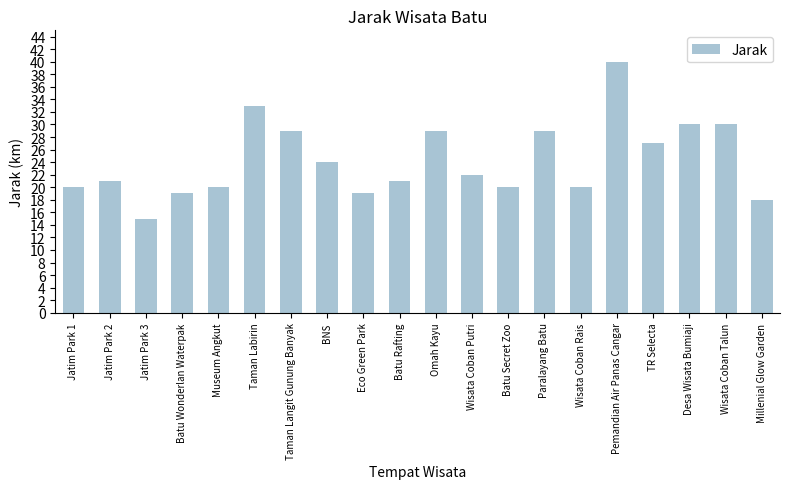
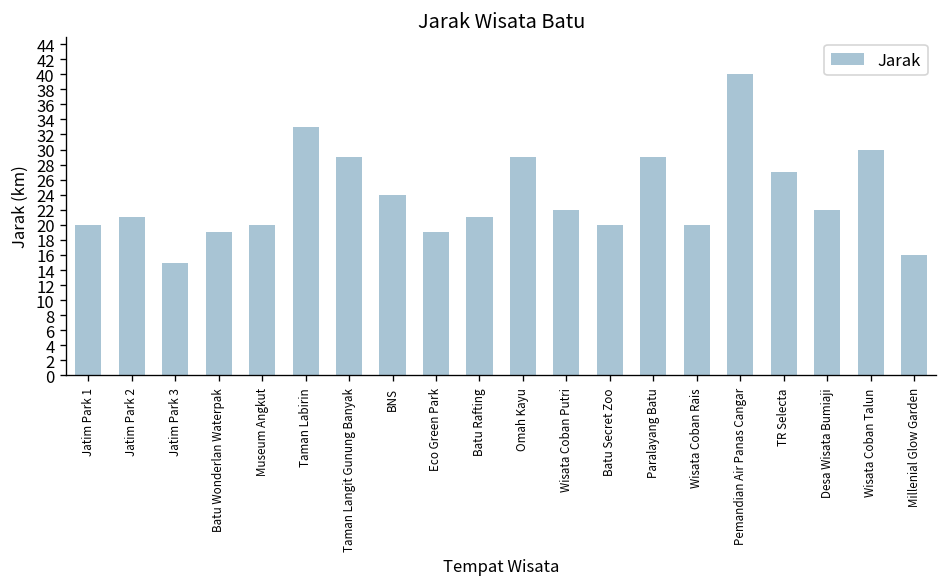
  {
    "Jatim Park 1": 20,
    "Jatim Park 2": 21,
    "Jatim Park 3": 15,
    "Batu Wonderlan Waterpak": 19,
    "Museum Angkut": 20,
    "Taman Labirin": 33,
    "Taman Langit Gunung Banyak": 29,
    "BNS": 24,
    "Eco Green Park": 19,
    "Batu Rafting": 21,
    "Omah Kayu": 29,
    "Wisata Coban Putri": 22,
    "Batu Secret Zoo": 20,
    "Paralayang Batu": 29,
    "Wisata Coban Rais": 20,
    "Pemandian Air Panas Cangar": 40,
    "TR Selecta": 27,
-   "Desa Wisata Bumiaji": 30,
+   "Desa Wisata Bumiaji": 22,
    "Wisata Coban Talun": 30,
-   "Millenial Glow Garden": 18
+   "Millenial Glow Garden": 16
  }
